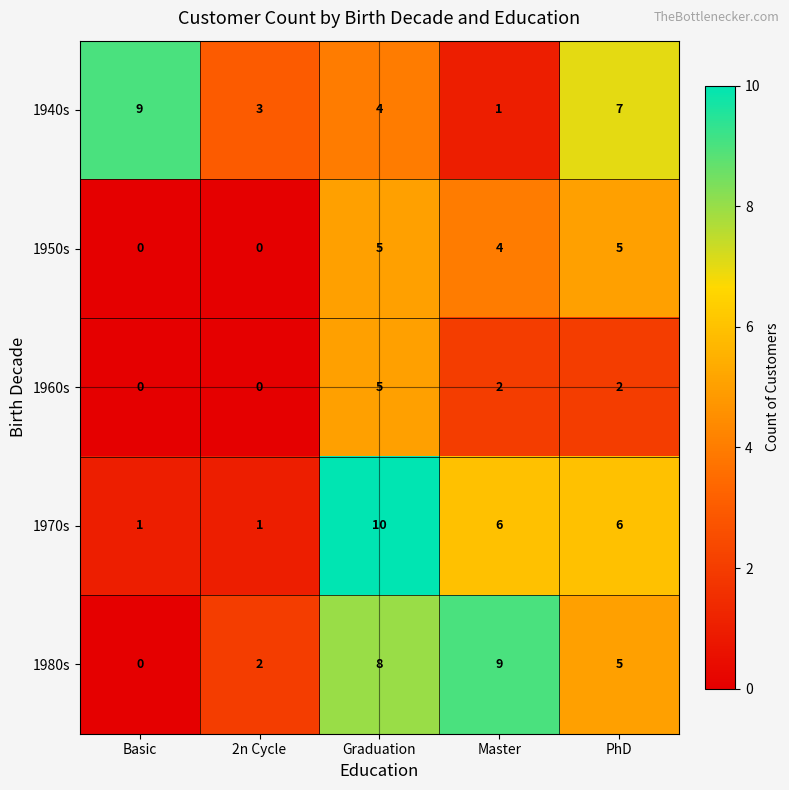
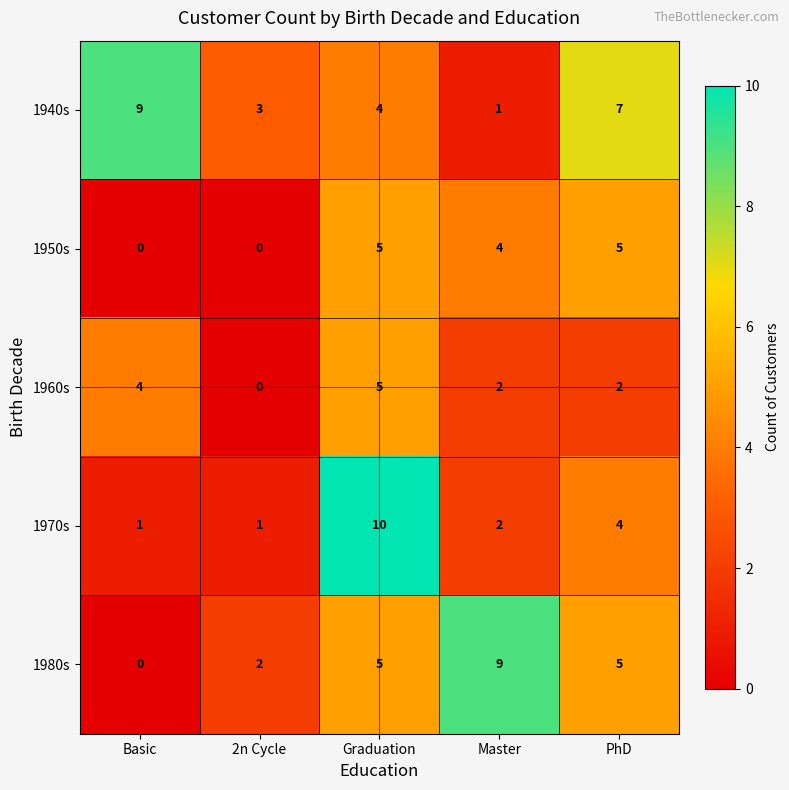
  {
    "1940s": {
      "Basic": 9,
      "2n Cycle": 3,
      "Graduation": 4,
      "Master": 1,
      "PhD": 7
    },
    "1950s": {
      "Basic": 0,
      "2n Cycle": 0,
      "Graduation": 5,
      "Master": 4,
      "PhD": 5
    },
    "1960s": {
-     "Basic": 0,
+     "Basic": 4,
      "2n Cycle": 0,
      "Graduation": 5,
      "Master": 2,
      "PhD": 2
    },
    "1970s": {
      "Basic": 1,
      "2n Cycle": 1,
      "Graduation": 10,
-     "Master": 6,
-     "PhD": 6
+     "Master": 2,
+     "PhD": 4
    },
    "1980s": {
      "Basic": 0,
      "2n Cycle": 2,
-     "Graduation": 8,
+     "Graduation": 5,
      "Master": 9,
      "PhD": 5
    }
  }
